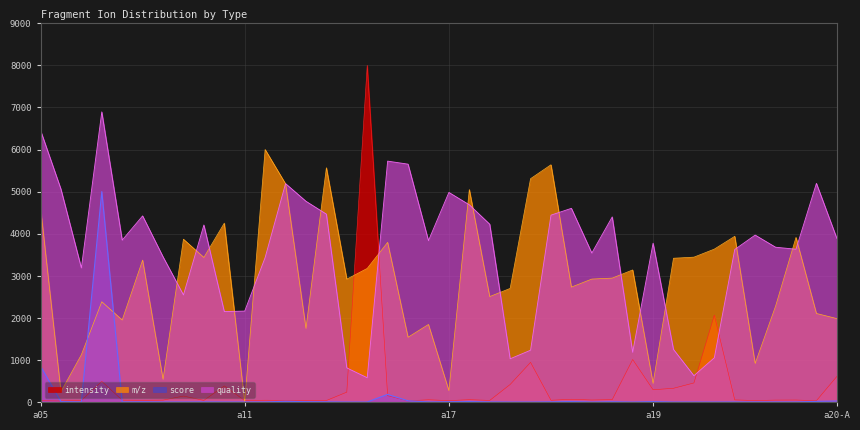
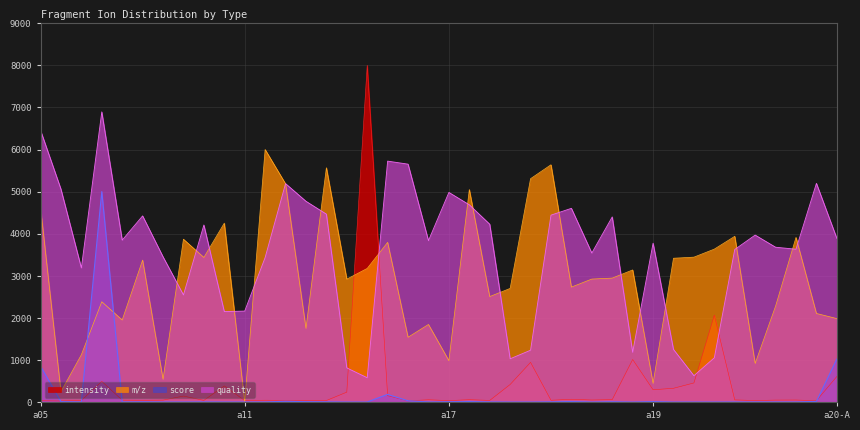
  {
    "intensity": {
      "a05": 0,
      "a20-A": 600
    },
    "m/z": {
      "a05": 4600,
-     "a17": 300,
+     "a17": 1000,
      "a20-A": 2000
    },
    "score": {
      "a05": 900,
-     "a20-A": 0
+     "a20-A": 1000
    },
    "quality": {
      "a05": 6500,
      "a11": 2200,
      "a17": 5000,
      "a20-A": 3900
    }
  }
